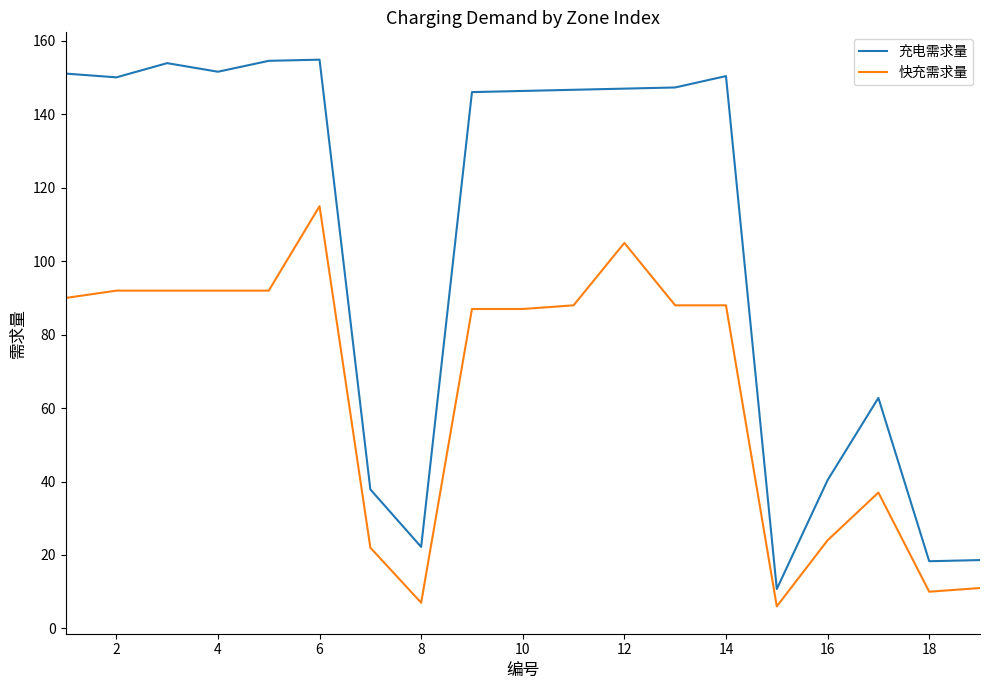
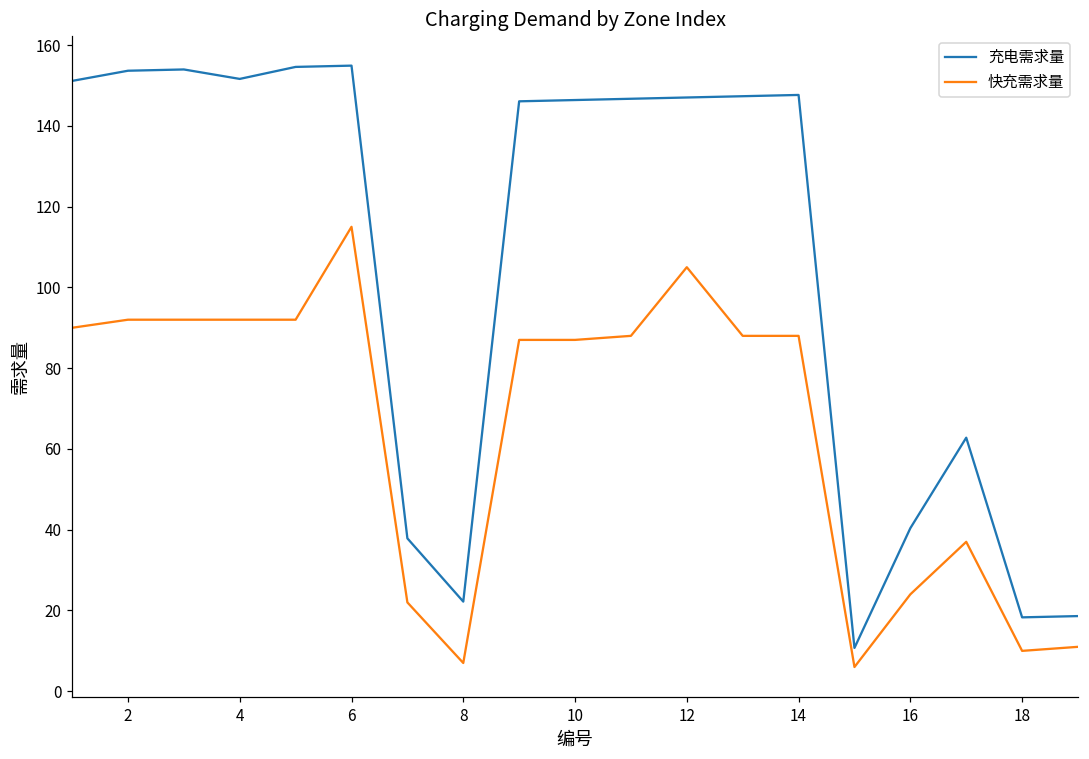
  {
    "充电需求量": {
-     "2": 150,
+     "2": 154,
      "4": 152,
      "6": 155,
      "8": 22,
      "10": 146,
      "12": 147,
-     "14": 150,
+     "14": 148,
      "16": 40,
      "18": 18
    },
    "快充需求量": {
      "2": 92,
      "4": 92,
      "6": 115,
      "8": 7,
      "10": 87,
      "12": 105,
      "14": 88,
      "16": 24,
      "18": 10
    }
  }
